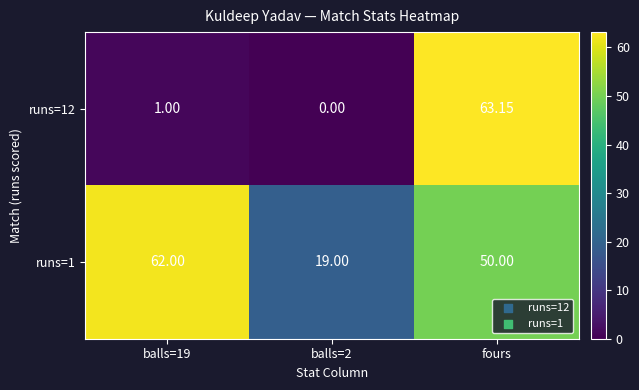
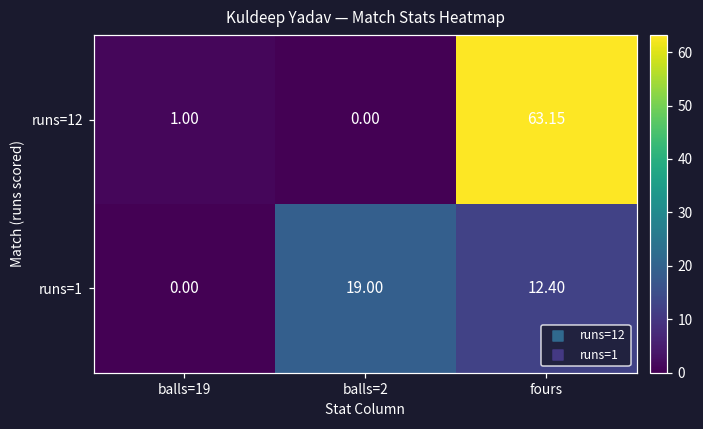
  {
    "runs=12": {
      "balls=19": 1.00,
      "balls=2": 0.00,
      "fours": 63.15
    },
    "runs=1": {
-     "balls=19": 62.00,
+     "balls=19": 0.00,
      "balls=2": 19.00,
-     "fours": 50.00
+     "fours": 12.40
    }
  }
